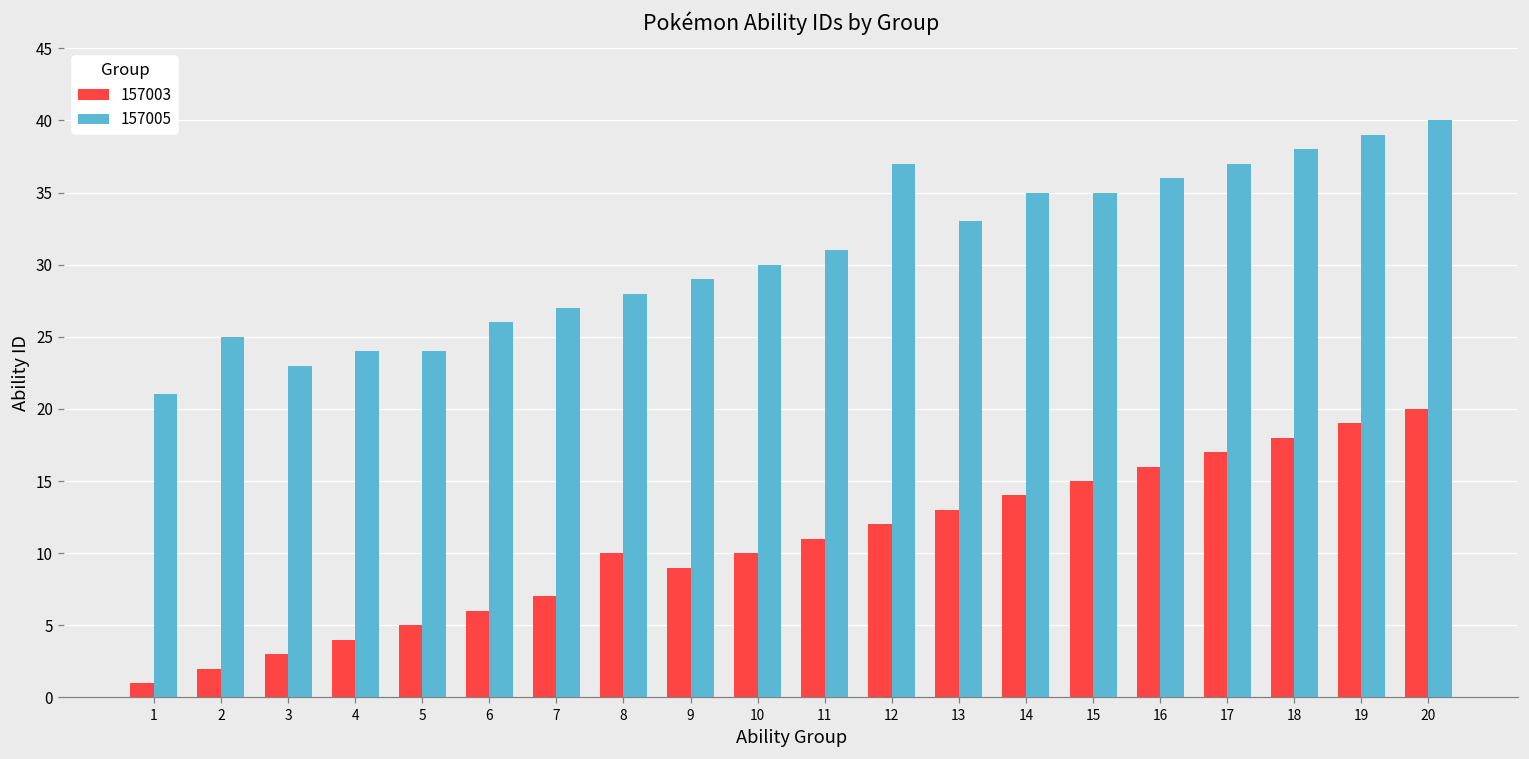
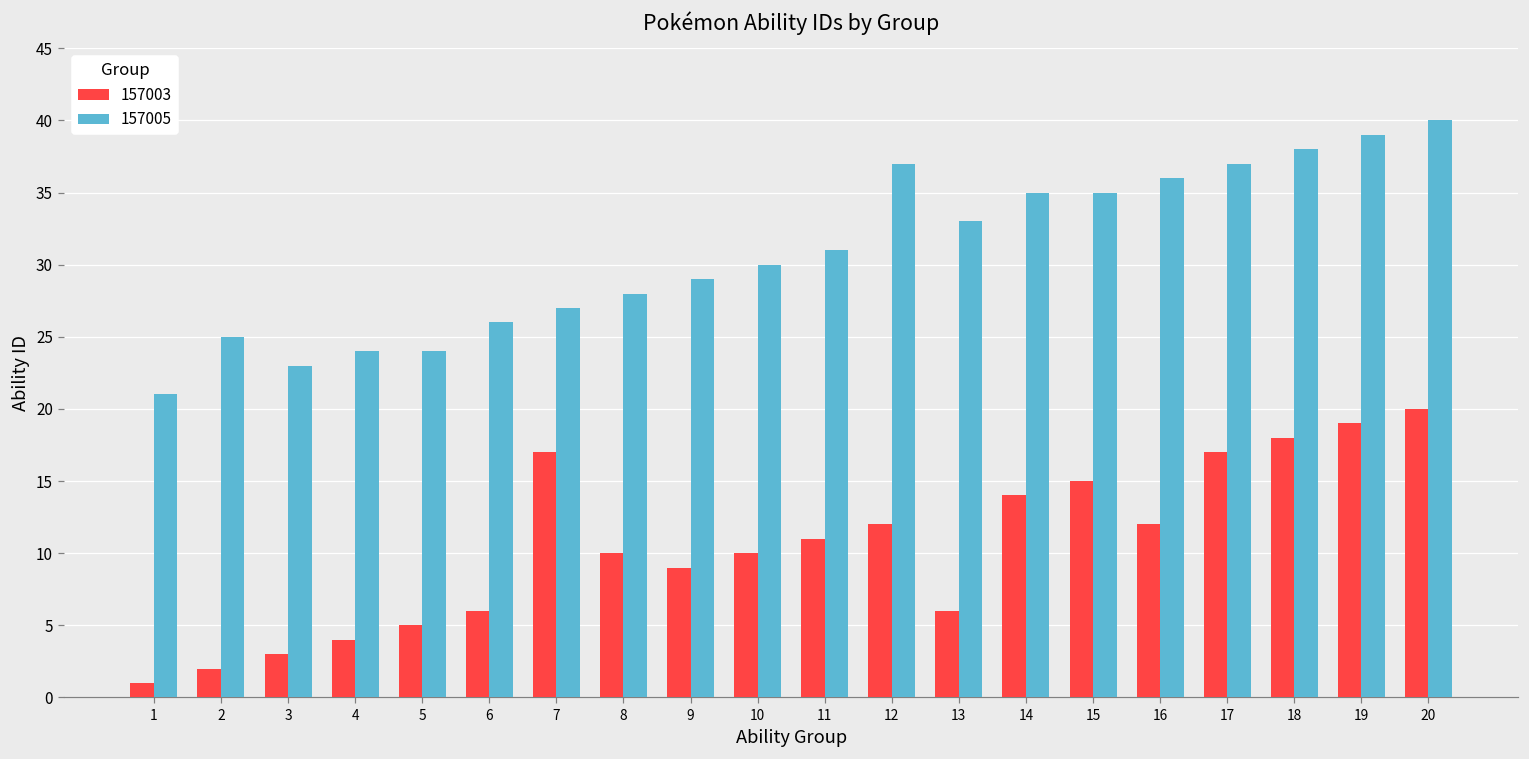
  {
    "157003": {
      "1": 1,
      "2": 2,
      "3": 3,
      "4": 4,
      "5": 5,
      "6": 6,
-     "7": 7,
+     "7": 17,
      "8": 10,
      "9": 9,
      "10": 10,
      "11": 11,
      "12": 12,
-     "13": 13,
+     "13": 6,
      "14": 14,
      "15": 15,
-     "16": 16,
+     "16": 12,
      "17": 17,
      "18": 18,
      "19": 19,
      "20": 20
    },
    "157005": {
      "1": 21,
      "2": 25,
      "3": 23,
      "4": 24,
      "5": 24,
      "6": 26,
      "7": 27,
      "8": 28,
      "9": 29,
      "10": 30,
      "11": 31,
      "12": 37,
      "13": 33,
      "14": 35,
      "15": 35,
      "16": 36,
      "17": 37,
      "18": 38,
      "19": 39,
      "20": 40
    }
  }
